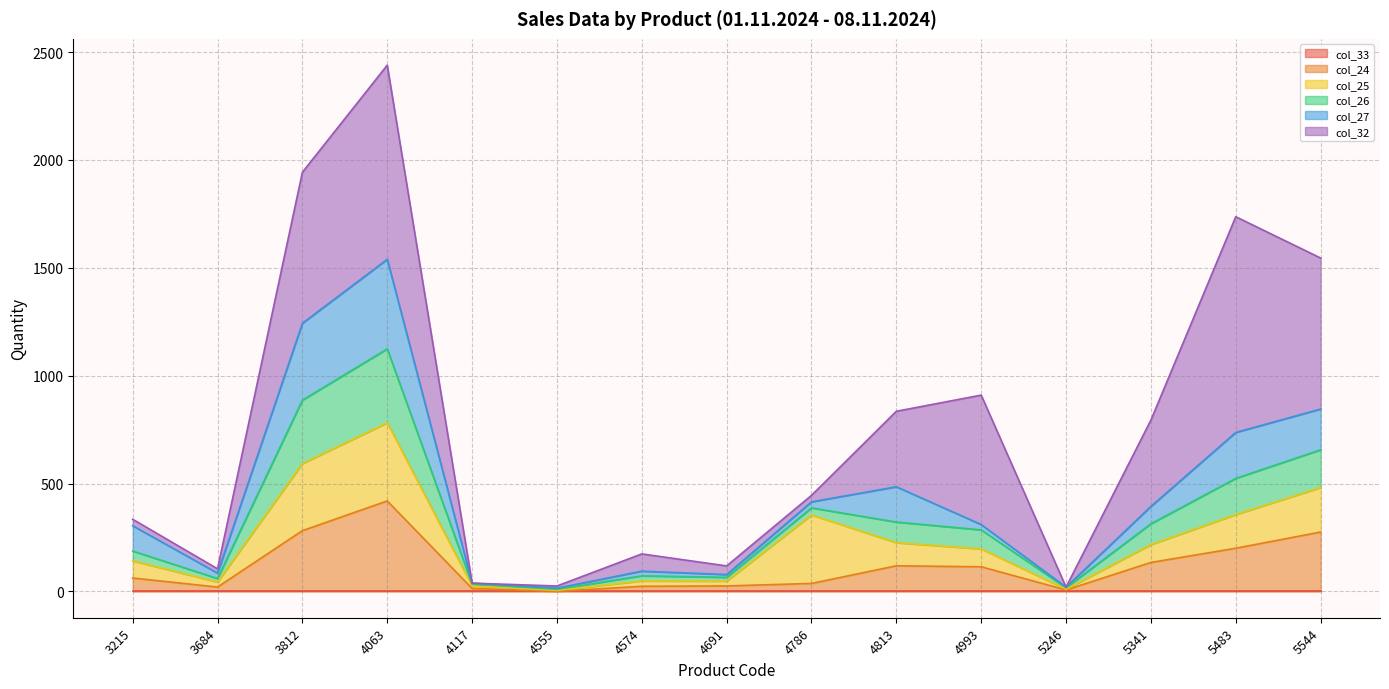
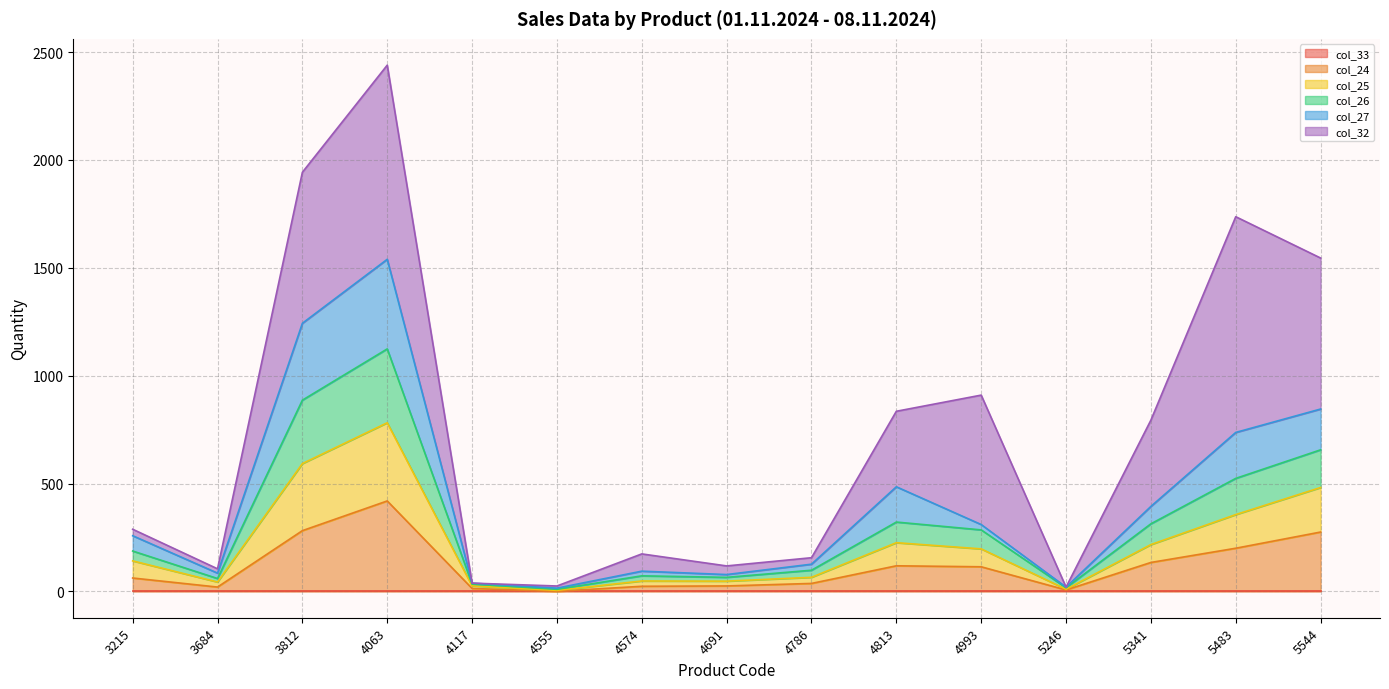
  {
    "col_25": {
      "3215": 80,
      "3684": 20,
      "3812": 310,
      "4063": 360,
      "4574": 20,
      "4691": 20,
-     "4786": 320,
+     "4786": 30,
      "4813": 110,
      "4993": 80,
      "5341": 80,
      "5483": 160,
      "5544": 210
    },
    "col_26": {
      "3215": 50,
      "3684": 20,
      "3812": 290,
      "4063": 340,
      "4574": 20,
      "4691": 20,
      "4786": 30,
      "4813": 100,
      "4993": 90,
      "5341": 100,
      "5483": 170,
      "5544": 170
    },
    "col_27": {
-     "3215": 120,
+     "3215": 70,
      "3684": 30,
      "3812": 360,
      "4063": 420,
      "4574": 20,
      "4691": 10,
      "4786": 30,
      "4813": 160,
      "4993": 20,
      "5341": 80,
      "5483": 210,
      "5544": 190
    },
    "col_32": {
      "3215": 30,
      "3684": 20,
      "3812": 700,
      "4063": 900,
      "4574": 80,
      "4691": 40,
      "4786": 30,
      "4813": 350,
      "4993": 600,
      "5341": 400,
      "5483": 1000,
      "5544": 700
    }
  }
